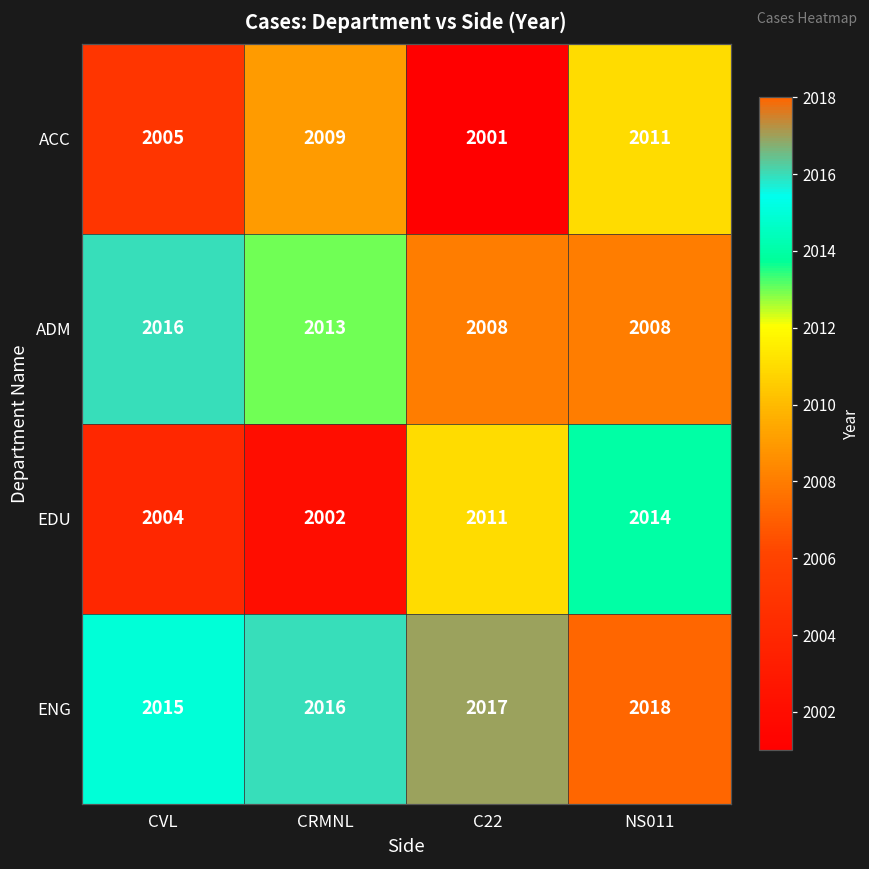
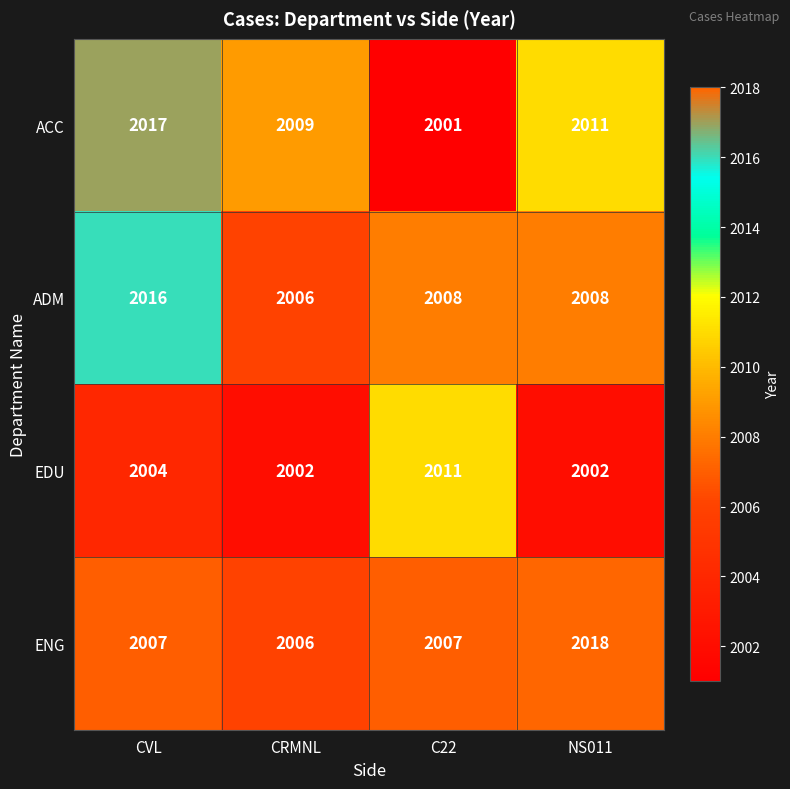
  {
    "ACC": {
-     "CVL": 2005,
+     "CVL": 2017,
      "CRMNL": 2009,
      "C22": 2001,
      "NS011": 2011
    },
    "ADM": {
      "CVL": 2016,
-     "CRMNL": 2013,
+     "CRMNL": 2006,
      "C22": 2008,
      "NS011": 2008
    },
    "EDU": {
      "CVL": 2004,
      "CRMNL": 2002,
      "C22": 2011,
-     "NS011": 2014
+     "NS011": 2002
    },
    "ENG": {
-     "CVL": 2015,
-     "CRMNL": 2016,
-     "C22": 2017,
+     "CVL": 2007,
+     "CRMNL": 2006,
+     "C22": 2007,
      "NS011": 2018
    }
  }
